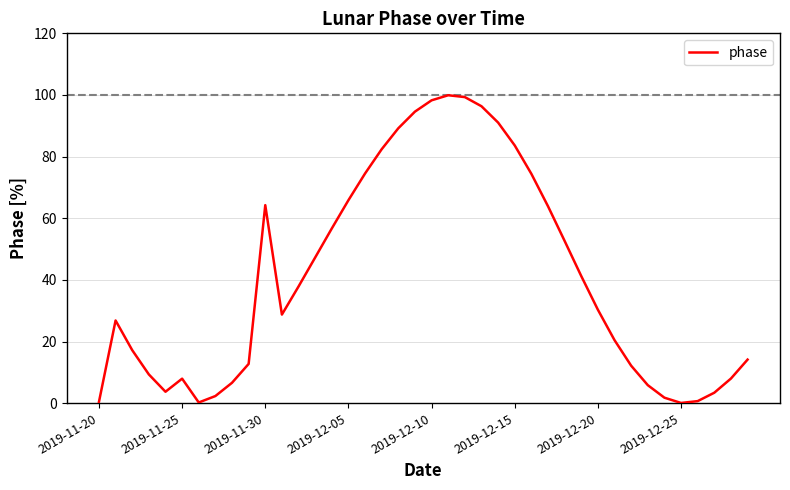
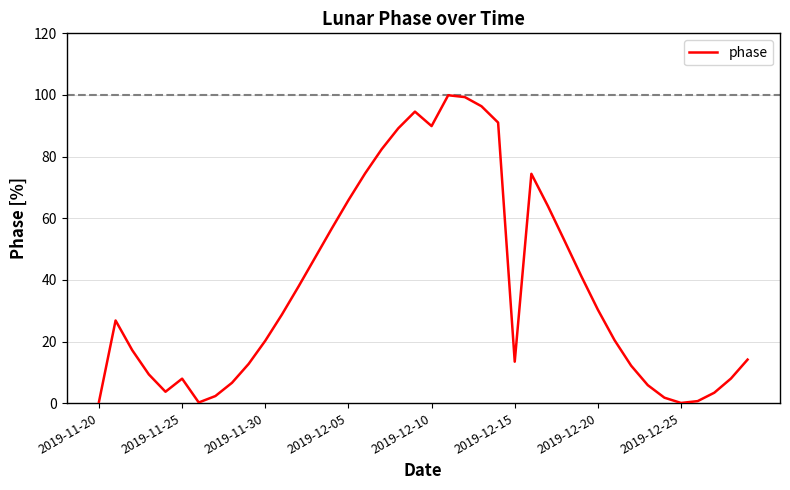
  {
    "2019-11-20": 0,
    "2019-11-25": 8,
-   "2019-11-30": 64,
+   "2019-11-30": 20,
    "2019-12-05": 66,
-   "2019-12-10": 98,
-   "2019-12-15": 84,
+   "2019-12-10": 90,
+   "2019-12-15": 13,
    "2019-12-20": 30,
    "2019-12-25": 0
  }
